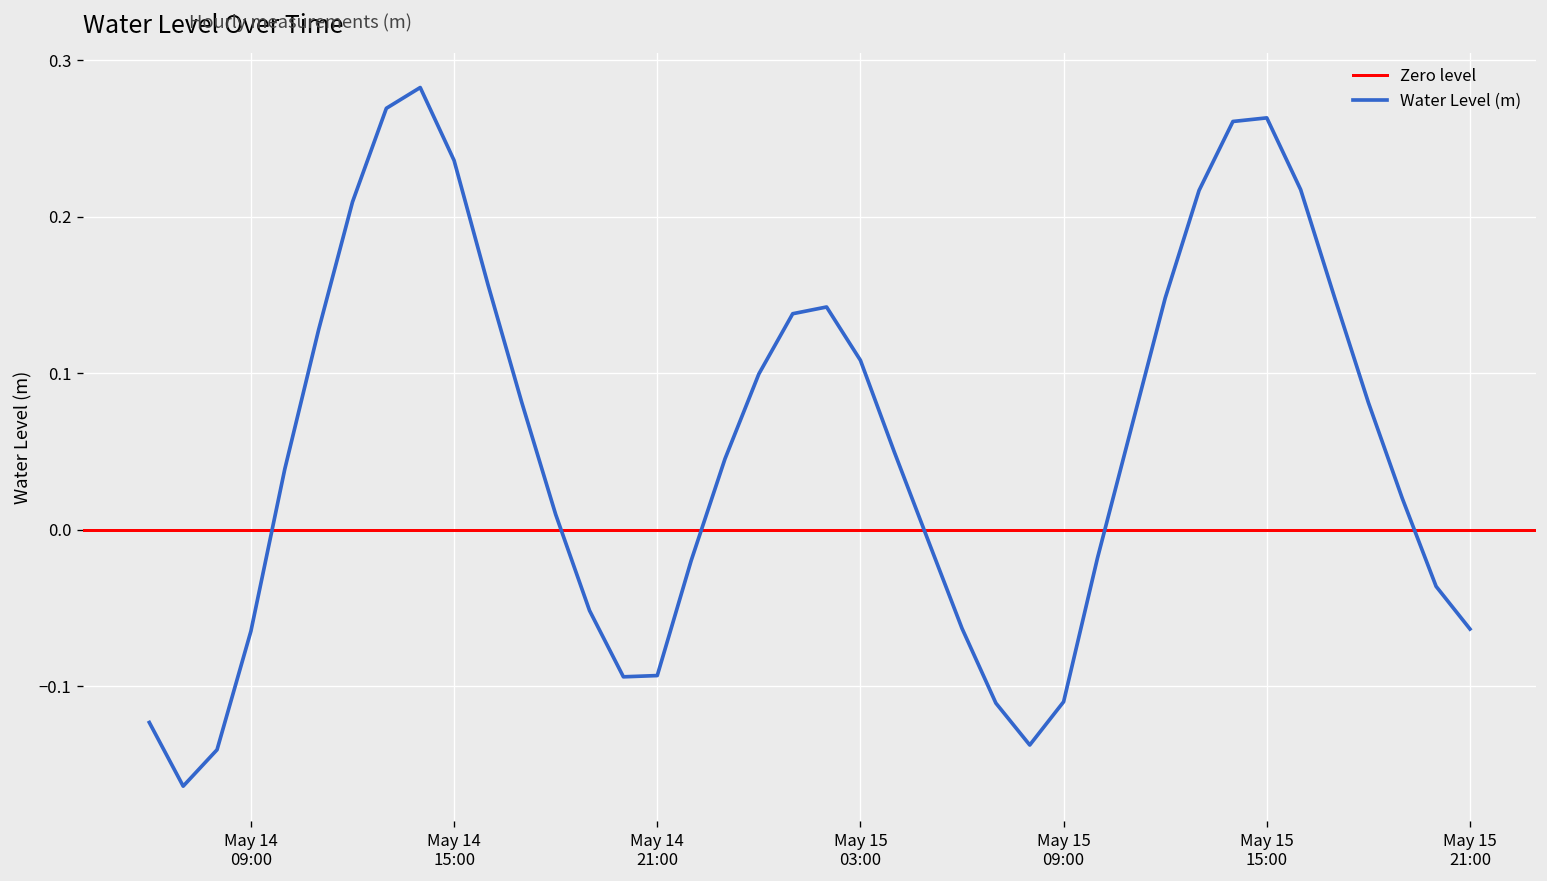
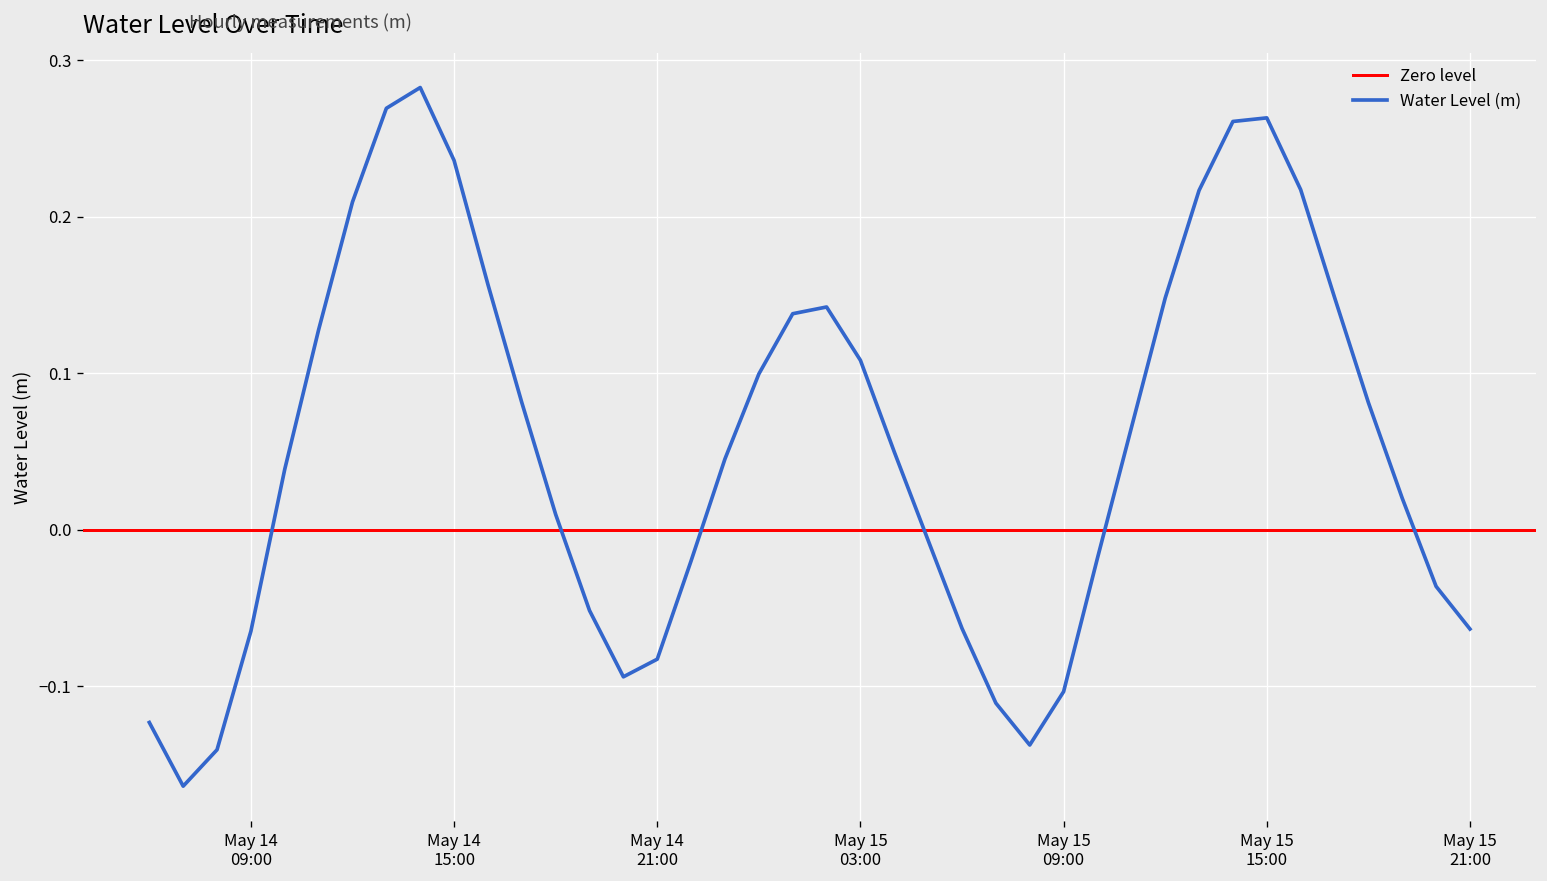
  {
    "May 14 09:00": -0.065,
    "May 14 15:00": 0.236,
-   "May 14 21:00": -0.093,
+   "May 14 21:00": -0.083,
    "May 15 03:00": 0.108,
-   "May 15 09:00": -0.110,
+   "May 15 09:00": -0.103,
    "May 15 15:00": 0.263,
    "May 15 21:00": -0.063
  }
